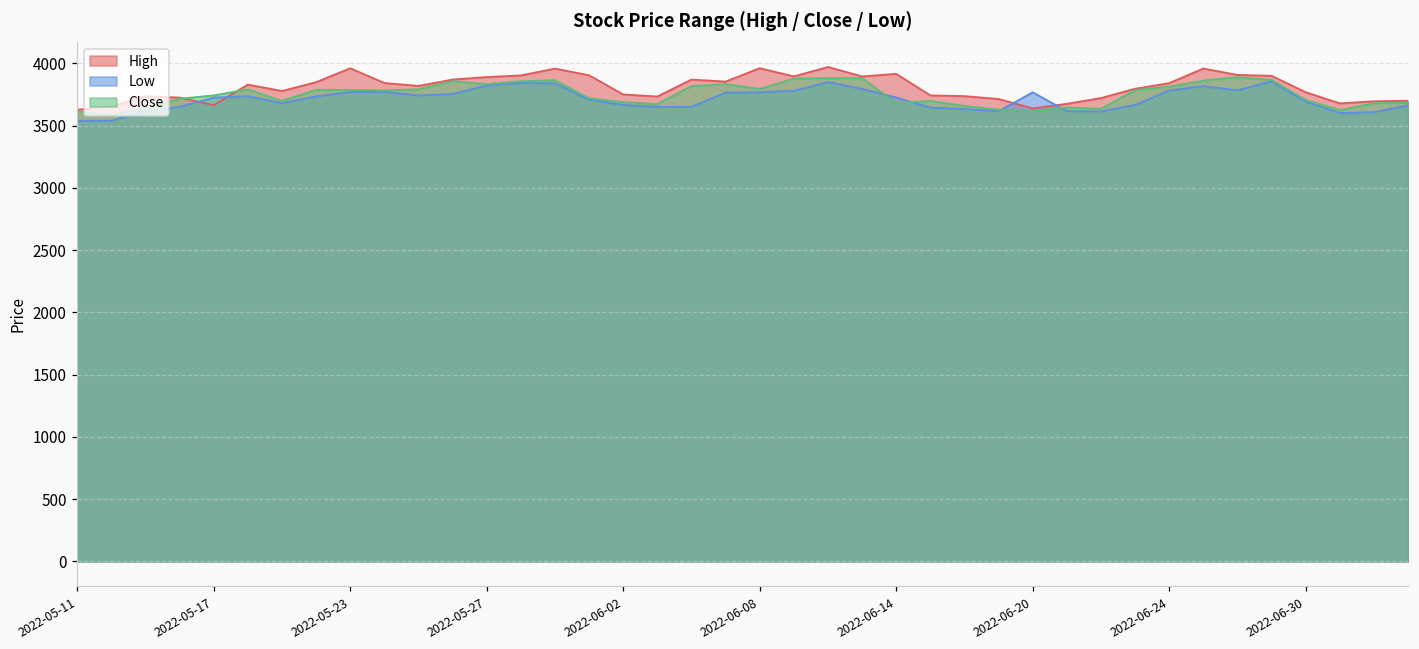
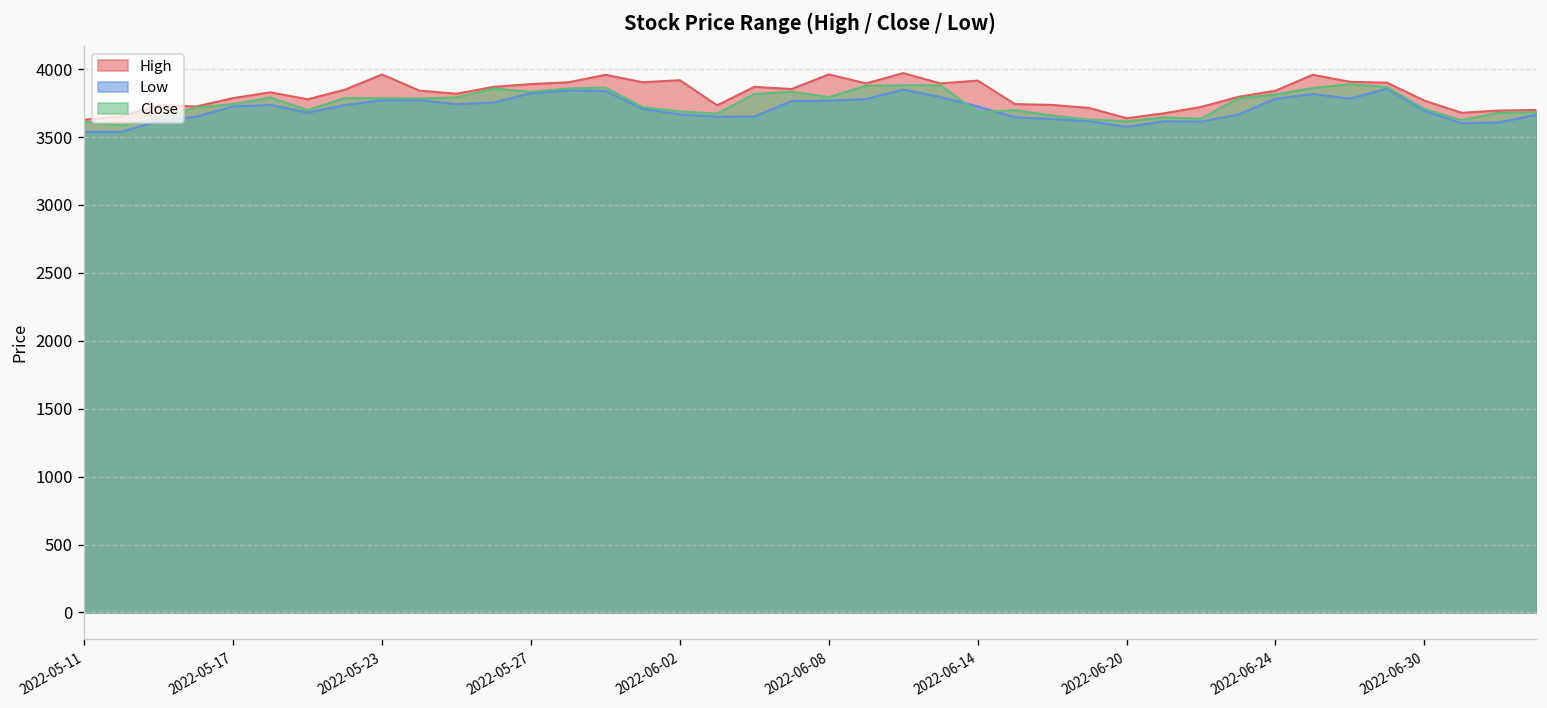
  {
    "High": {
-     "2022-05-17": 3660,
+     "2022-05-17": 3790,
      "2022-05-23": 3960,
      "2022-05-27": 3890,
-     "2022-06-02": 3750,
+     "2022-06-02": 3920,
      "2022-06-08": 3960,
      "2022-06-14": 3920,
      "2022-06-20": 3640,
      "2022-06-24": 3840,
      "2022-06-30": 3770
    },
    "Low": {
      "2022-05-11": 3540,
      "2022-06-02": 3670,
      "2022-06-08": 3770,
      "2022-06-14": 3730,
-     "2022-06-20": 3770,
+     "2022-06-20": 3570,
      "2022-06-24": 3780
    },
    "Close": {
      "2022-06-02": 3690,
      "2022-06-08": 3790,
      "2022-06-14": 3680,
      "2022-06-20": 3620,
      "2022-06-24": 3810
    }
  }
